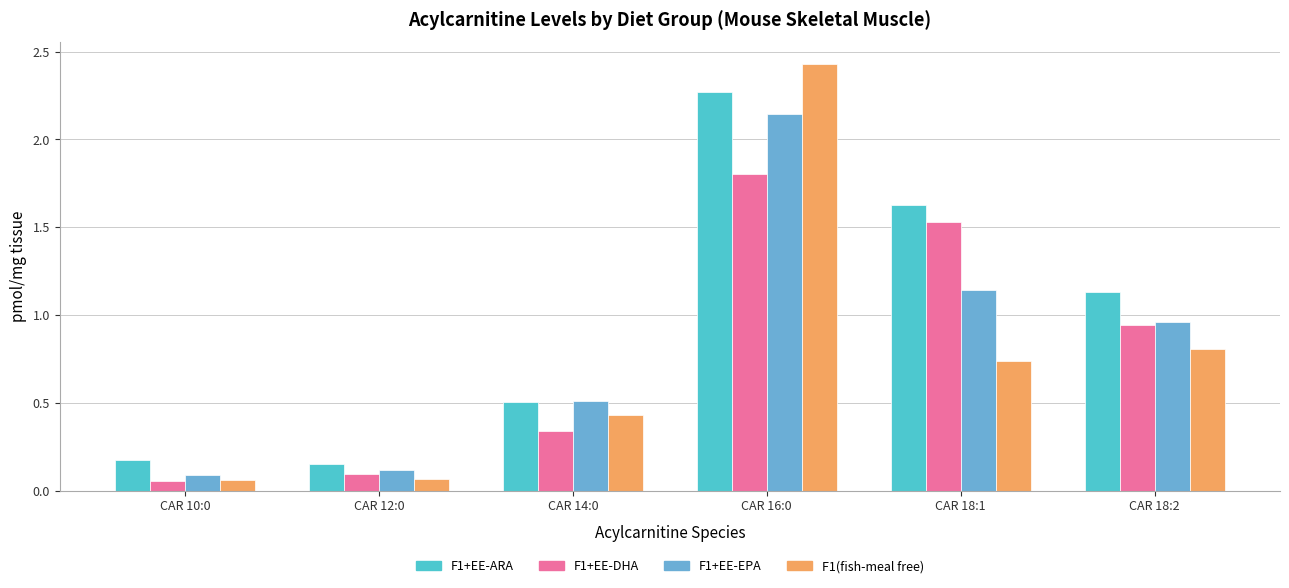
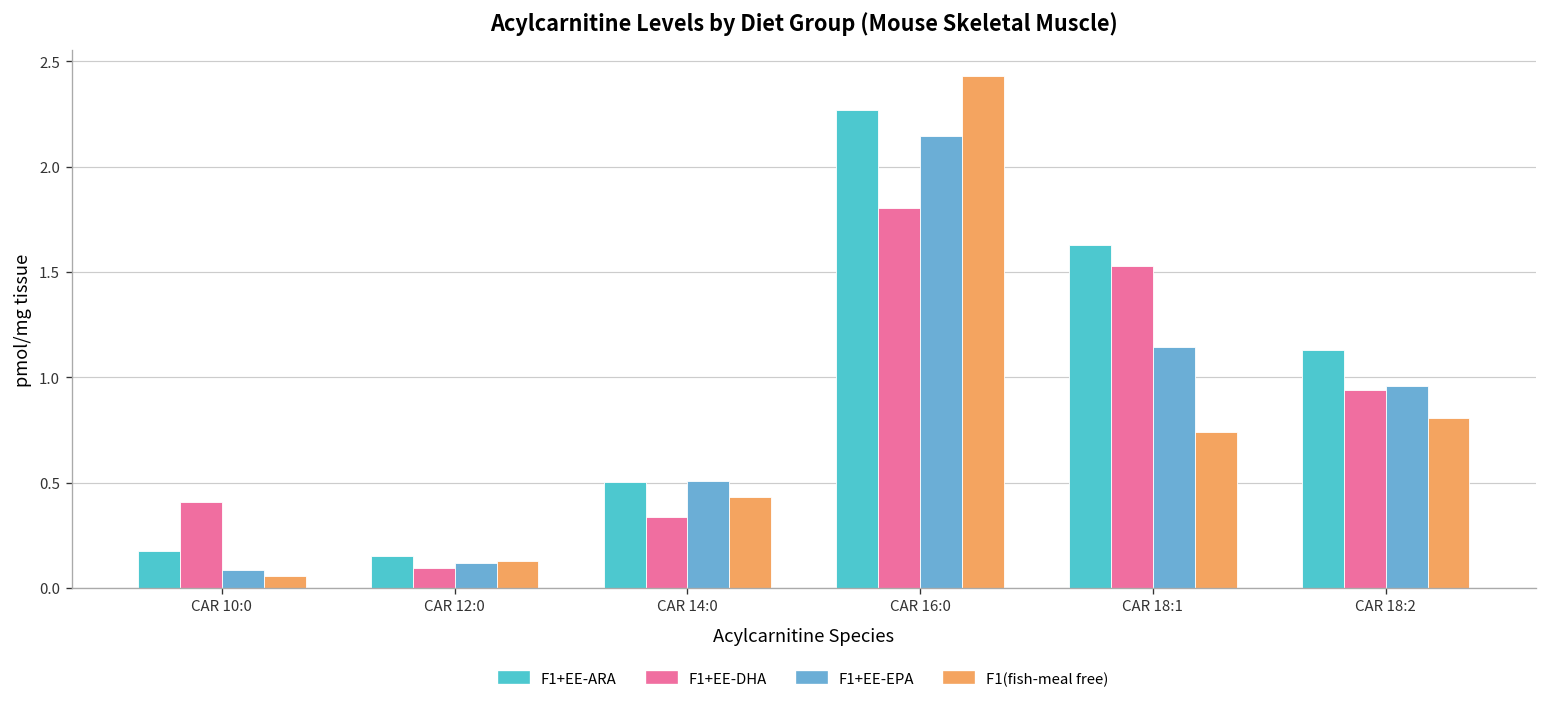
  {
    "F1+EE-DHA": {
-     "CAR 10:0": 0.05,
+     "CAR 10:0": 0.41,
      "CAR 12:0": 0.09,
      "CAR 14:0": 0.34,
      "CAR 16:0": 1.80,
      "CAR 18:1": 1.53,
      "CAR 18:2": 0.94
    },
    "F1(fish-meal free)": {
      "CAR 10:0": 0.06,
-     "CAR 12:0": 0.07,
+     "CAR 12:0": 0.13,
      "CAR 14:0": 0.43,
      "CAR 16:0": 2.43,
      "CAR 18:1": 0.74,
      "CAR 18:2": 0.81
    }
  }
